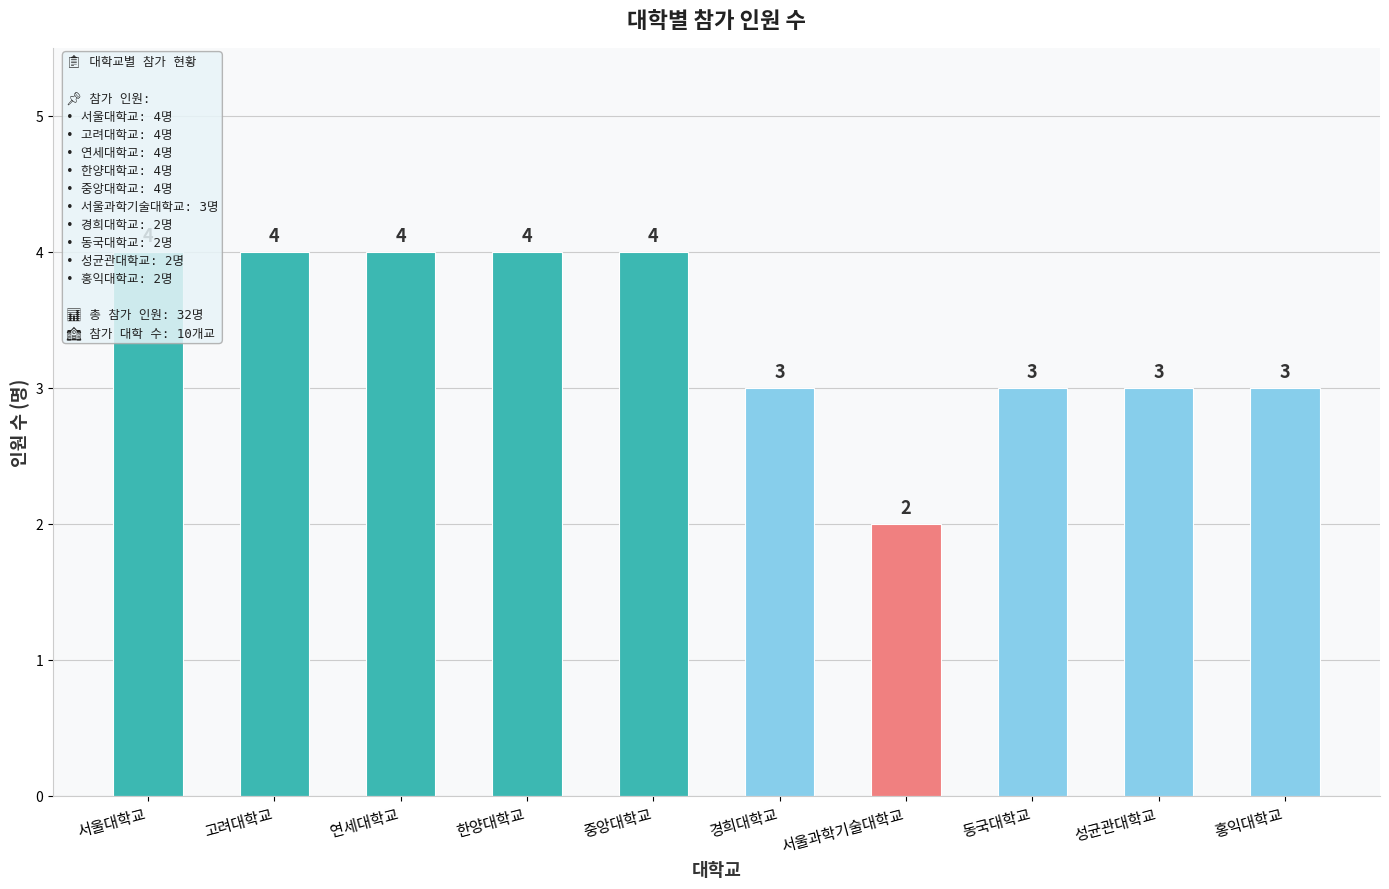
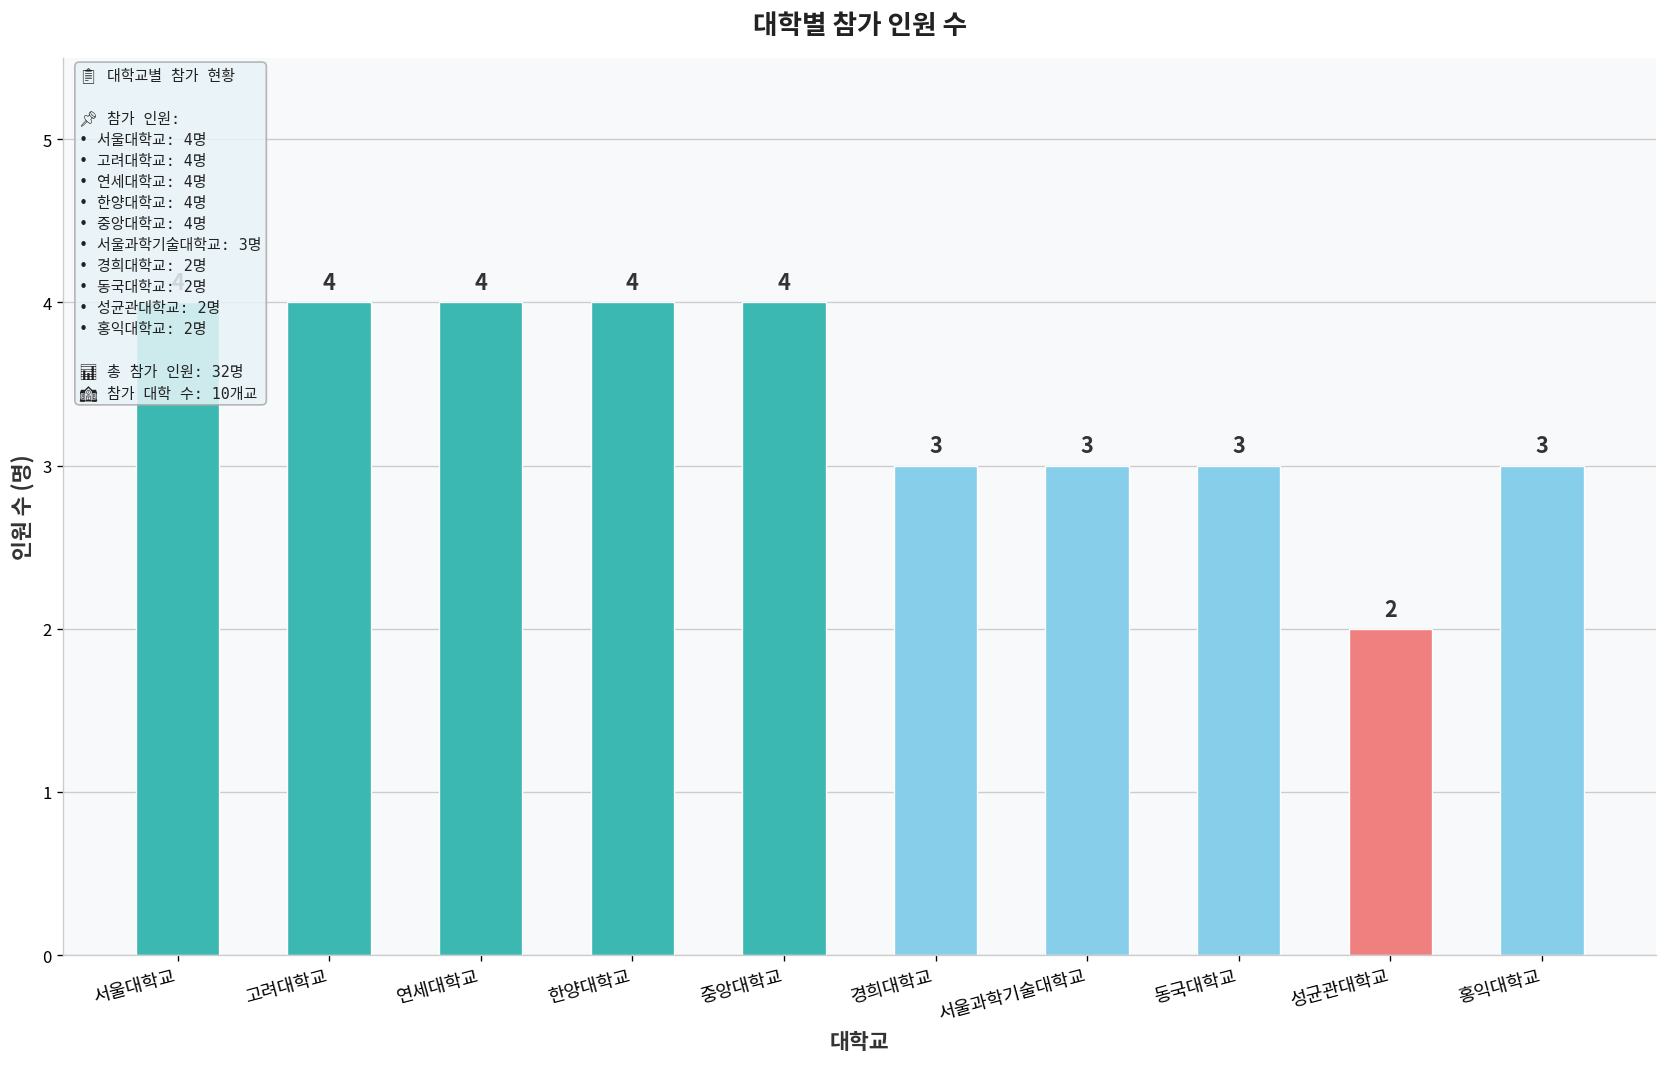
  {
    "고려대학교": 4,
    "연세대학교": 4,
    "한양대학교": 4,
    "중앙대학교": 4,
    "경희대학교": 3,
-   "서울과학기술대학교": 2,
+   "서울과학기술대학교": 3,
    "동국대학교": 3,
-   "성균관대학교": 3,
+   "성균관대학교": 2,
    "홍익대학교": 3
  }
